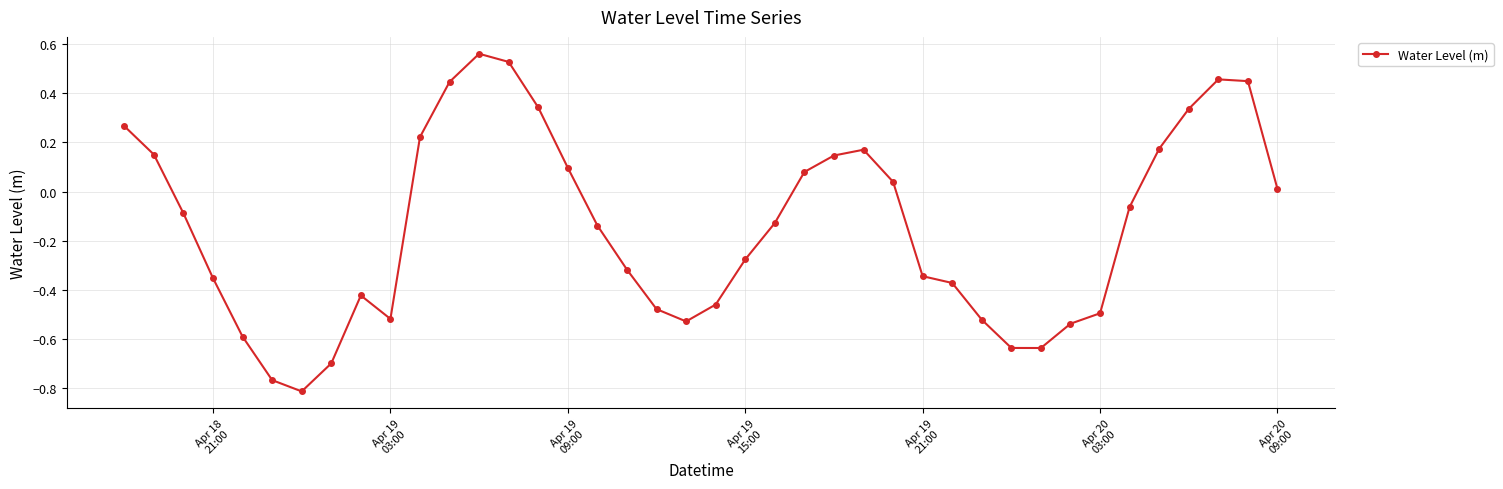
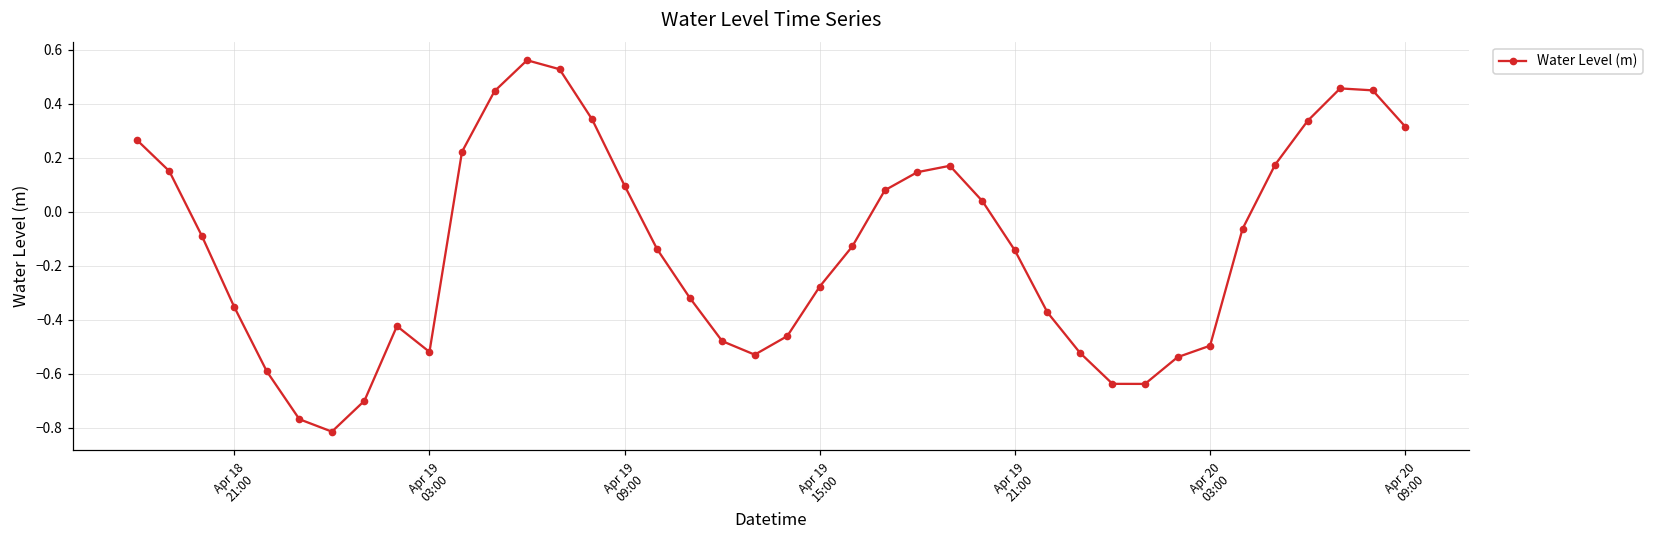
  {
    "Apr 18 21:00": -0.35,
    "Apr 19 03:00": -0.52,
    "Apr 19 09:00": 0.10,
    "Apr 19 15:00": -0.28,
-   "Apr 19 21:00": -0.34,
+   "Apr 19 21:00": -0.14,
    "Apr 20 03:00": -0.50,
-   "Apr 20 09:00": 0.01
+   "Apr 20 09:00": 0.32
  }
